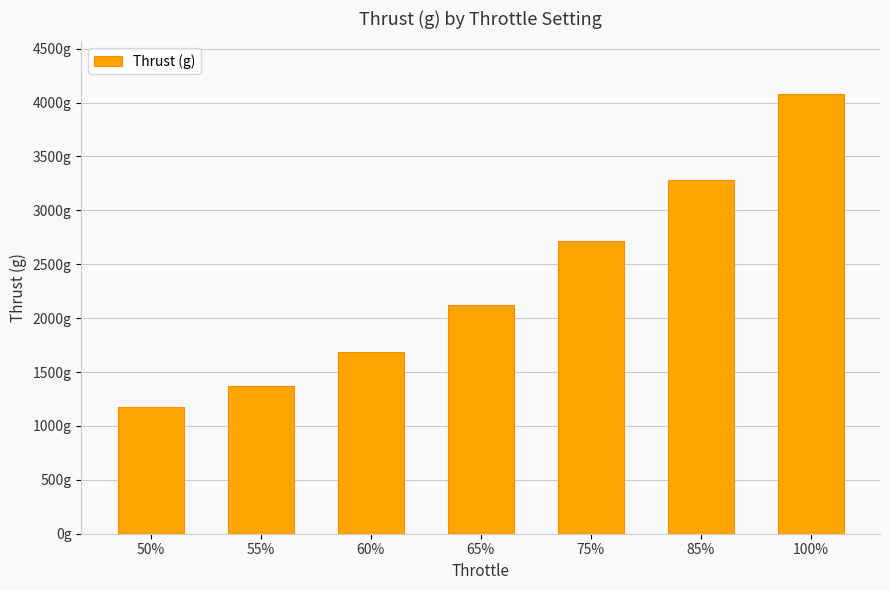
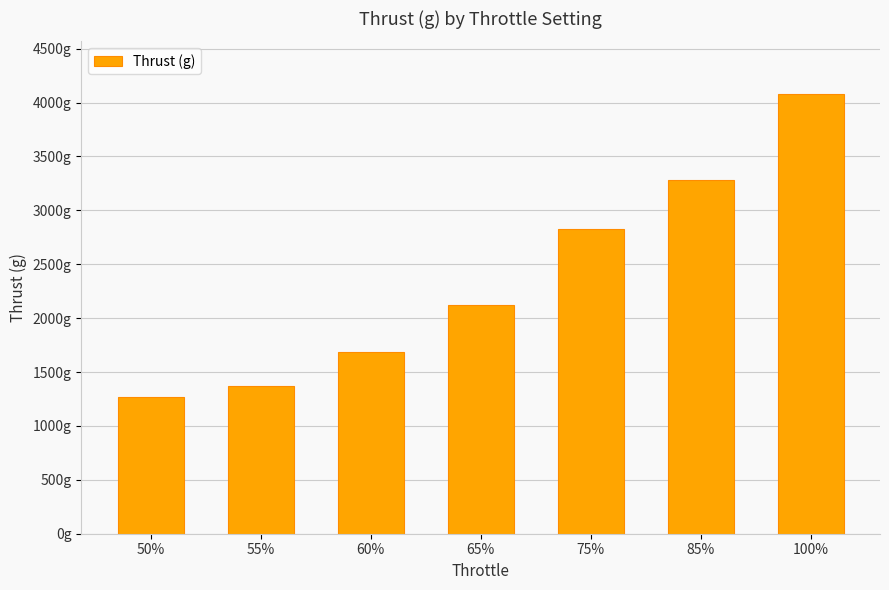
  {
-   "50%": "1170g",
+   "50%": "1270g",
    "55%": "1370g",
    "60%": "1690g",
    "65%": "2120g",
-   "75%": "2720g",
+   "75%": "2830g",
    "85%": "3280g",
    "100%": "4080g"
  }
